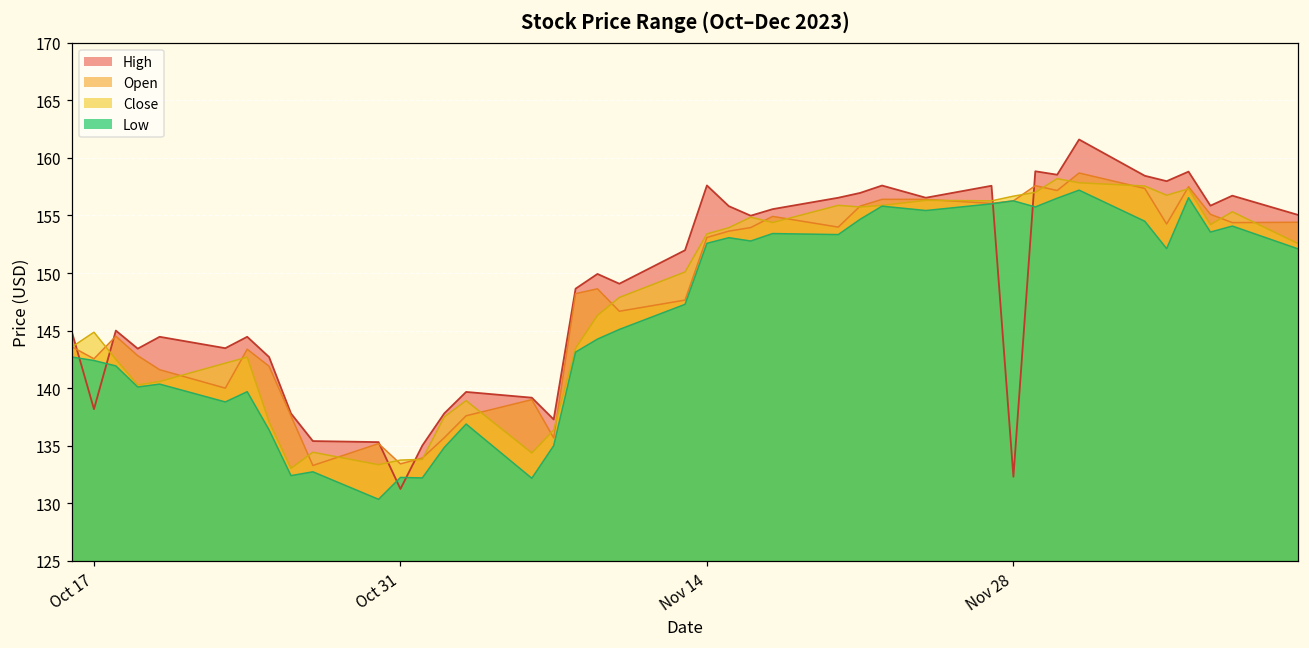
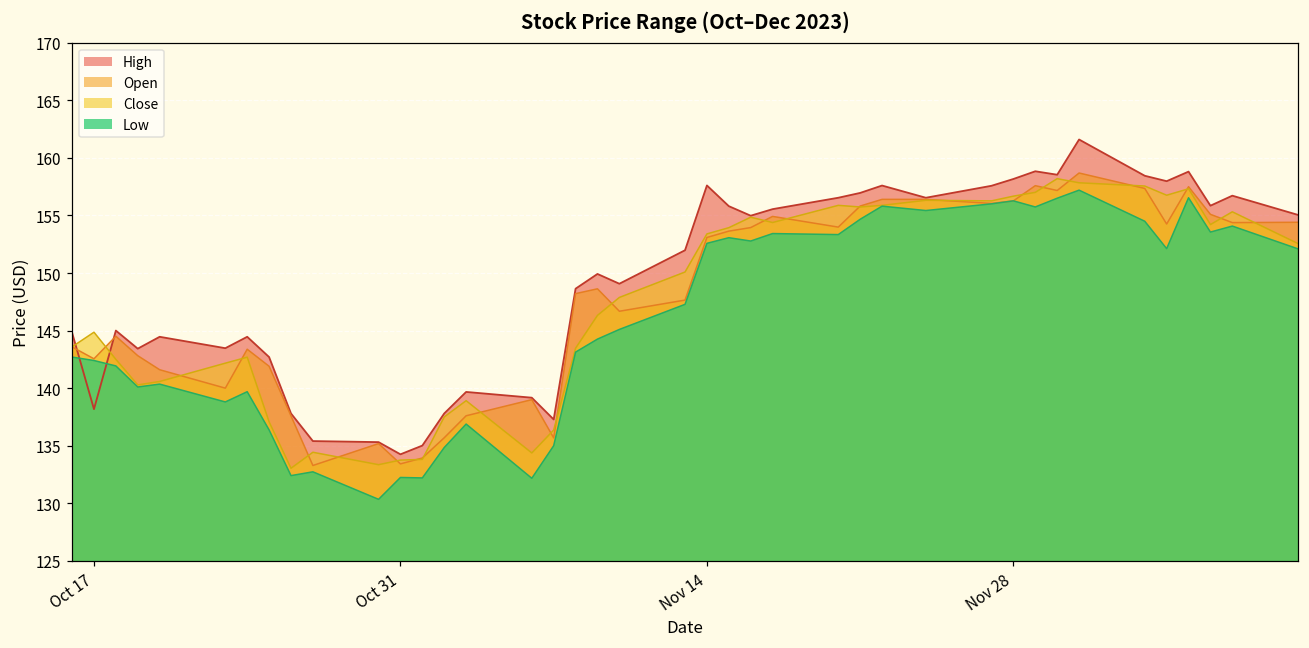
  {
    "High": {
      "Oct 17": 138.2,
-     "Oct 31": 131.2,
+     "Oct 31": 134.3,
      "Nov 14": 157.6,
-     "Nov 28": 132.3
+     "Nov 28": 158.2
    },
    "Low": {
      "Oct 31": 132.2,
      "Nov 14": 152.6
    }
  }
